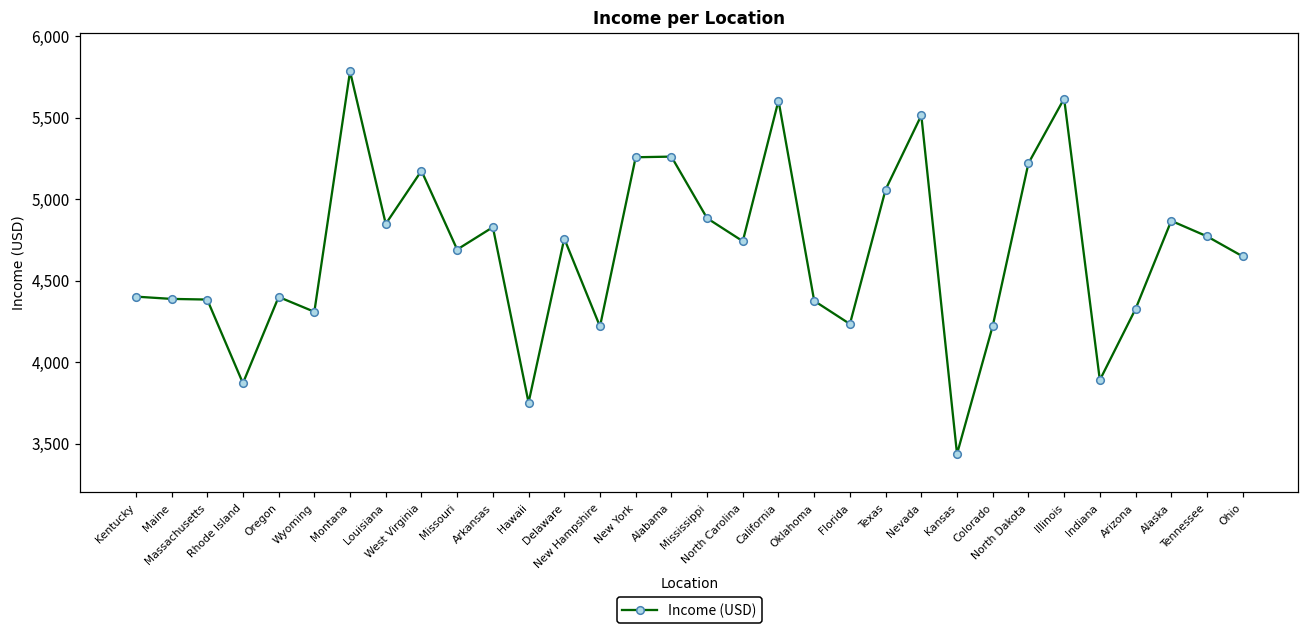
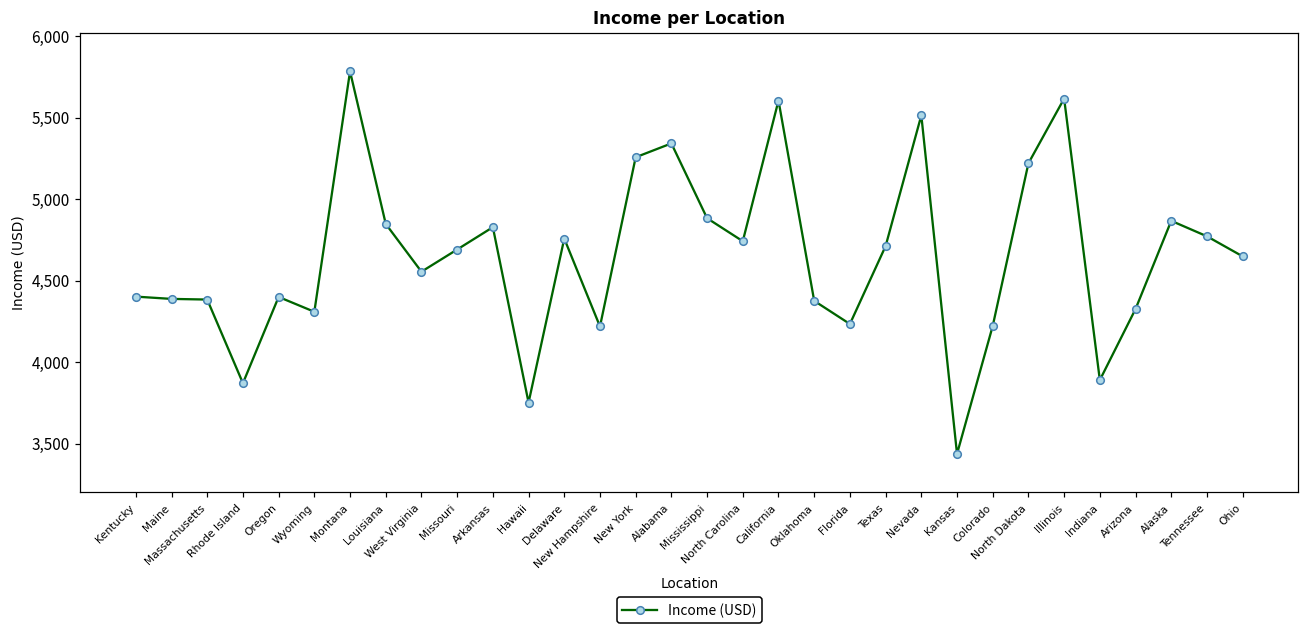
  {
    "Kentucky": "4,400",
    "Maine": "4,390",
    "Massachusetts": "4,380",
    "Rhode Island": "3,870",
    "Oregon": "4,400",
    "Wyoming": "4,310",
    "Montana": "5,780",
    "Louisiana": "4,850",
-   "West Virginia": "5,170",
+   "West Virginia": "4,560",
    "Missouri": "4,690",
    "Arkansas": "4,830",
    "Hawaii": "3,750",
    "Delaware": "4,760",
    "New Hampshire": "4,220",
    "New York": "5,260",
-   "Alabama": "5,260",
+   "Alabama": "5,340",
    "Mississippi": "4,880",
    "North Carolina": "4,740",
    "California": "5,610",
    "Oklahoma": "4,380",
    "Florida": "4,230",
-   "Texas": "5,060",
+   "Texas": "4,710",
    "Nevada": "5,510",
    "Kansas": "3,440",
    "Colorado": "4,220",
    "North Dakota": "5,220",
    "Illinois": "5,620",
    "Indiana": "3,890",
    "Arizona": "4,330",
    "Alaska": "4,870",
    "Tennessee": "4,770",
    "Ohio": "4,650"
  }
